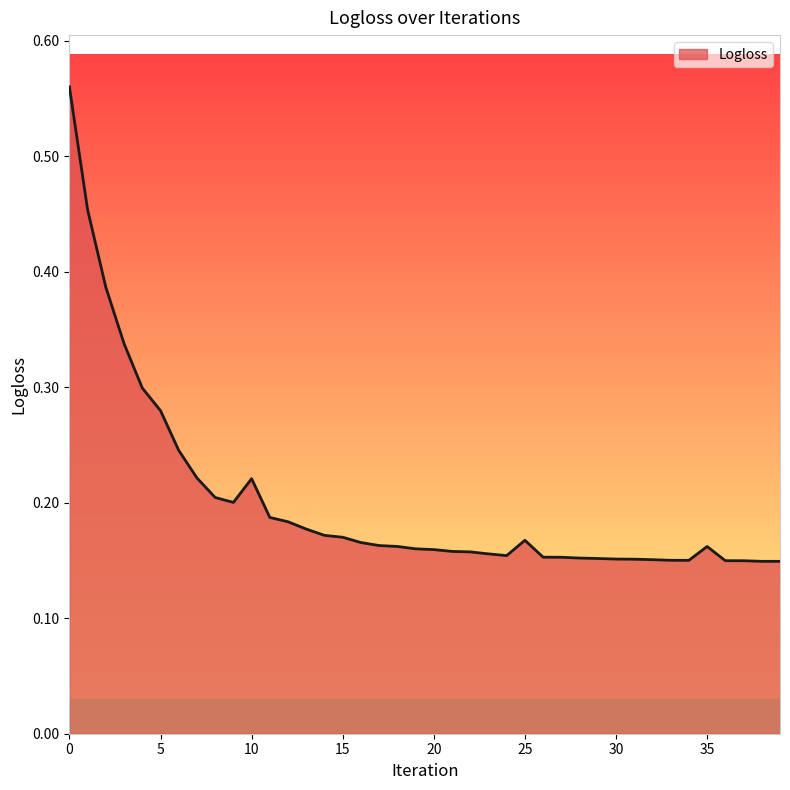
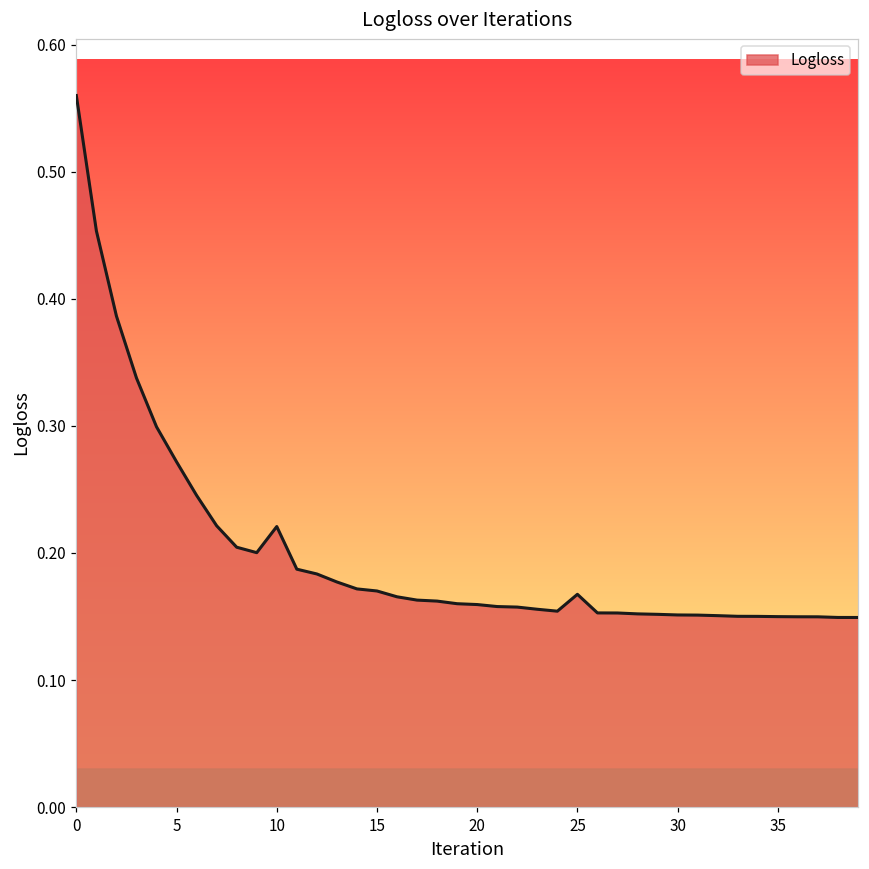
  {
    "0": 0.560,
-   "5": 0.280,
+   "5": 0.272,
    "10": 0.221,
    "15": 0.170,
    "20": 0.159,
    "25": 0.167,
    "30": 0.151,
-   "35": 0.162
+   "35": 0.150
  }
